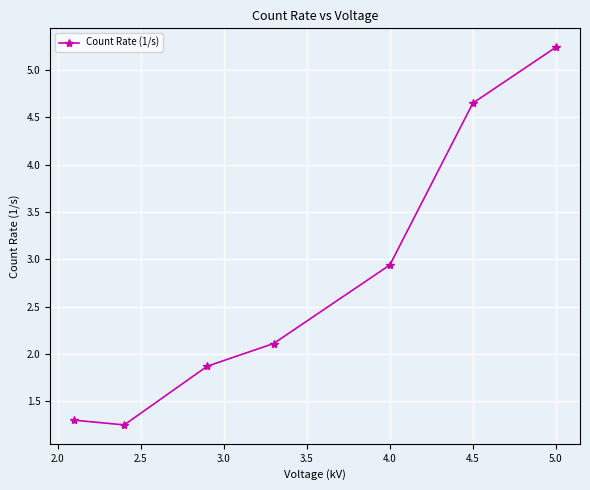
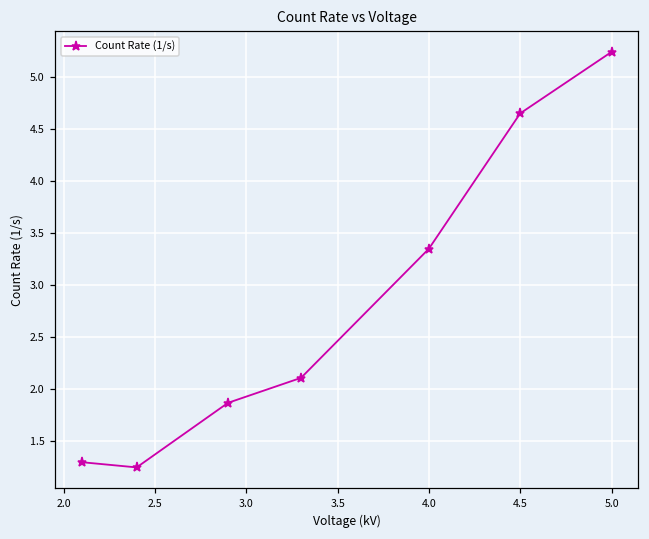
  {
-   "4.0": 2.9,
+   "4.0": 3.4,
    "4.5": 4.7,
    "5.0": 5.2
  }
